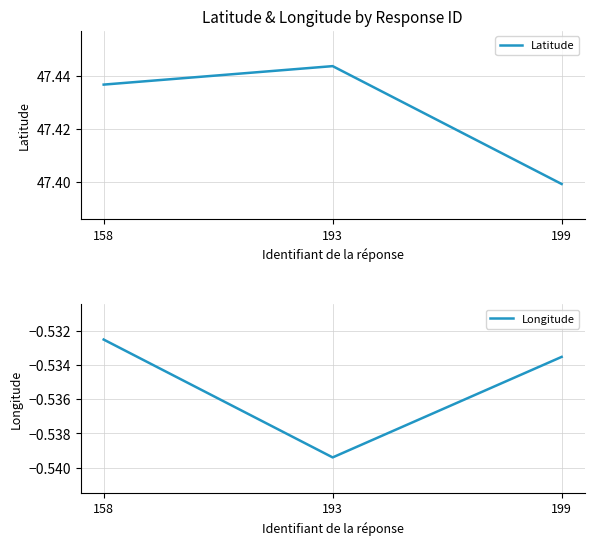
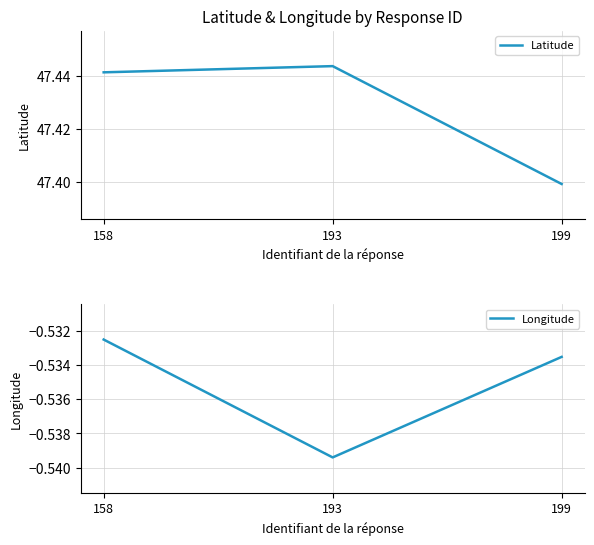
  {
    "Latitude & Longitude by Response ID": {
-     "158": 47.437,
+     "158": 47.441,
      "193": 47.444,
      "199": 47.399
    }
  }
